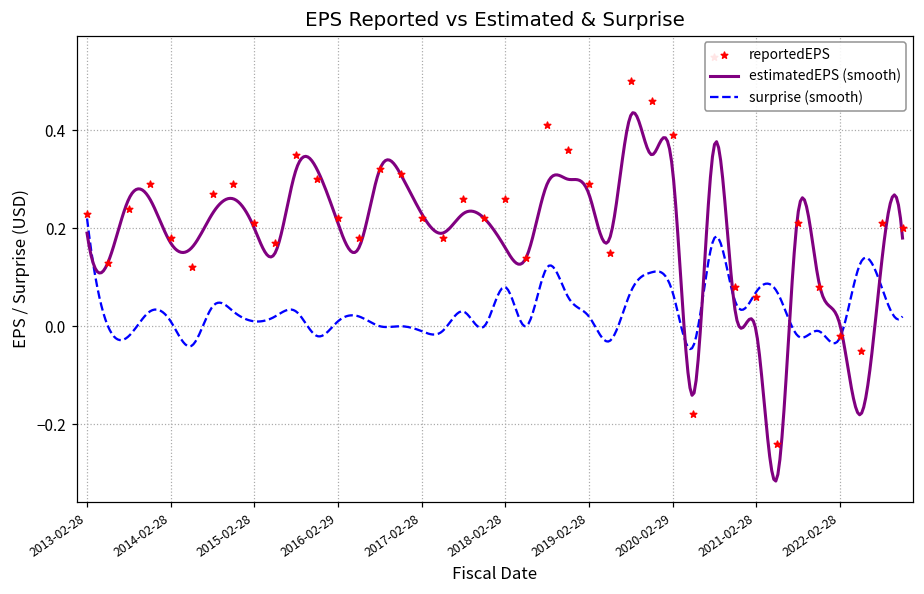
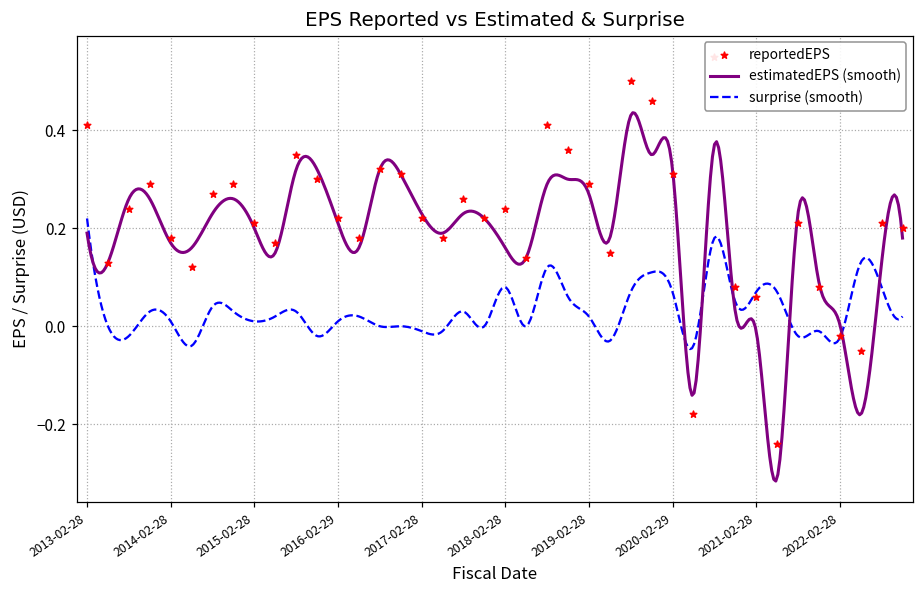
  {
    "reportedEPS": {
-     "2013-02-28": 0.23,
-     "2018-02-28": 0.26,
-     "2020-02-29": 0.39
+     "2013-02-28": 0.41,
+     "2018-02-28": 0.24,
+     "2020-02-29": 0.31
    },
    "estimatedEPS (smooth)": {
      "2013-02-28": 0.19
    },
    "surprise (smooth)": {
      "2013-02-28": 0.22
    }
  }
